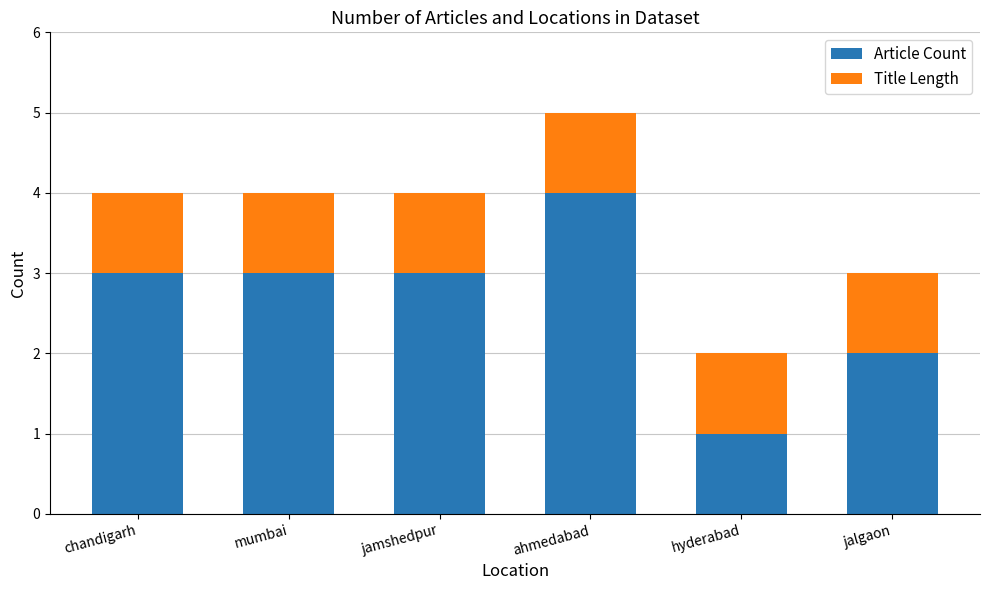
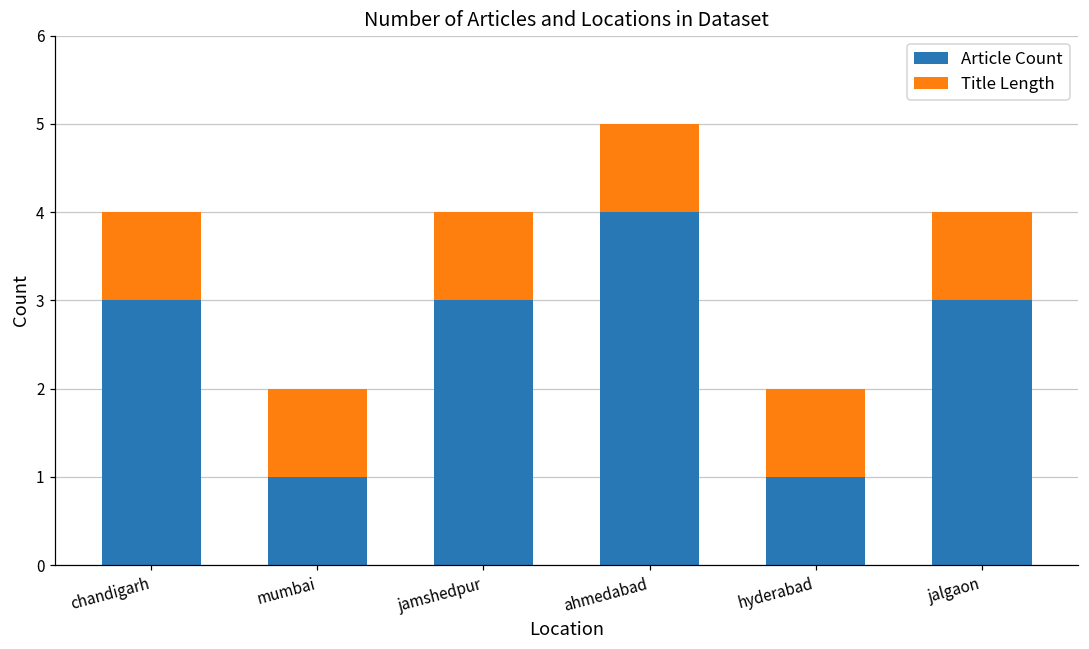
  {
    "Article Count": {
      "chandigarh": 3,
-     "mumbai": 3,
+     "mumbai": 1,
      "jamshedpur": 3,
      "ahmedabad": 4,
      "hyderabad": 1,
-     "jalgaon": 2
+     "jalgaon": 3
    },
    "Title Length": {
      "chandigarh": 1,
      "mumbai": 1,
      "jamshedpur": 1,
      "ahmedabad": 1,
      "hyderabad": 1,
      "jalgaon": 1
    }
  }
